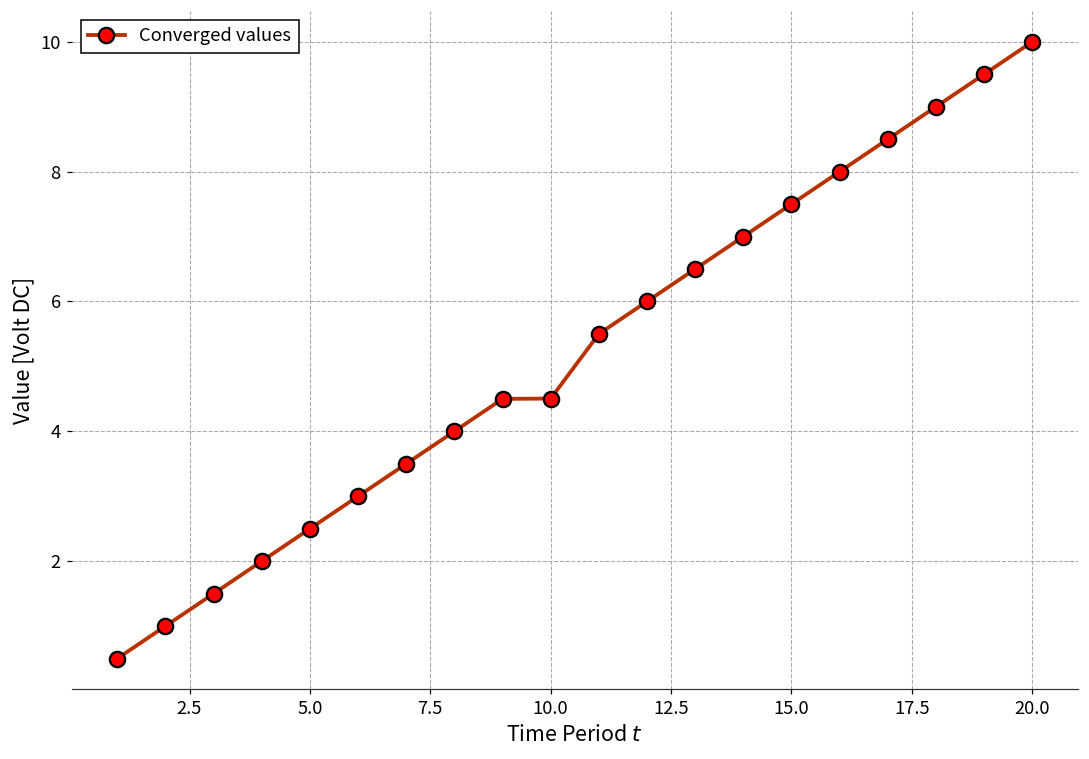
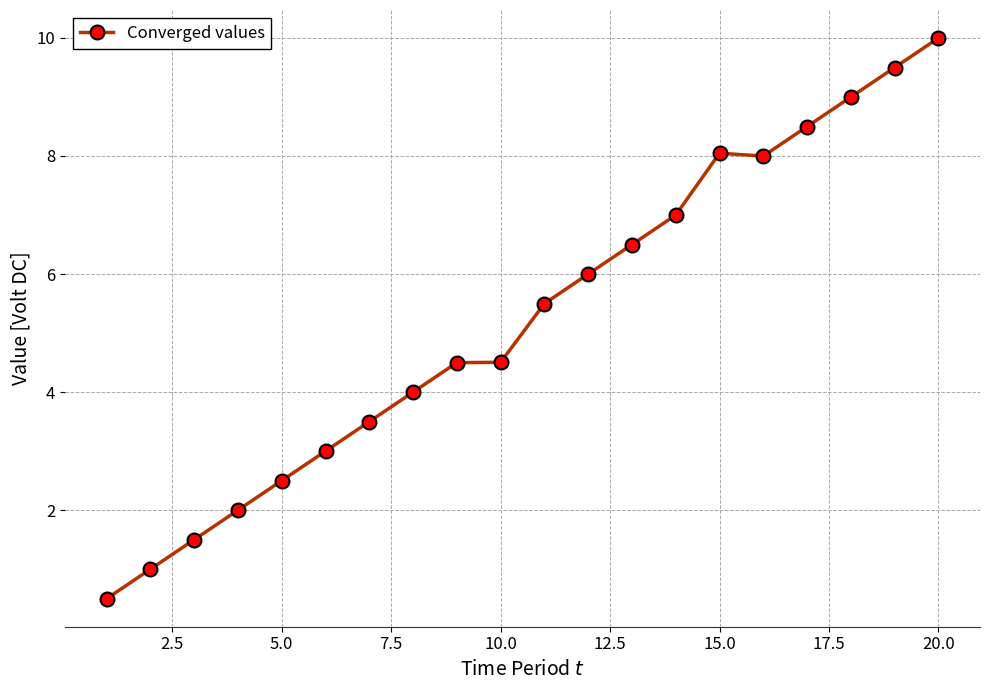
  {
    "5.0": 2.5,
    "10.0": 4.5,
-   "15.0": 7.5,
+   "15.0": 8.0,
    "20.0": 10.0
  }
